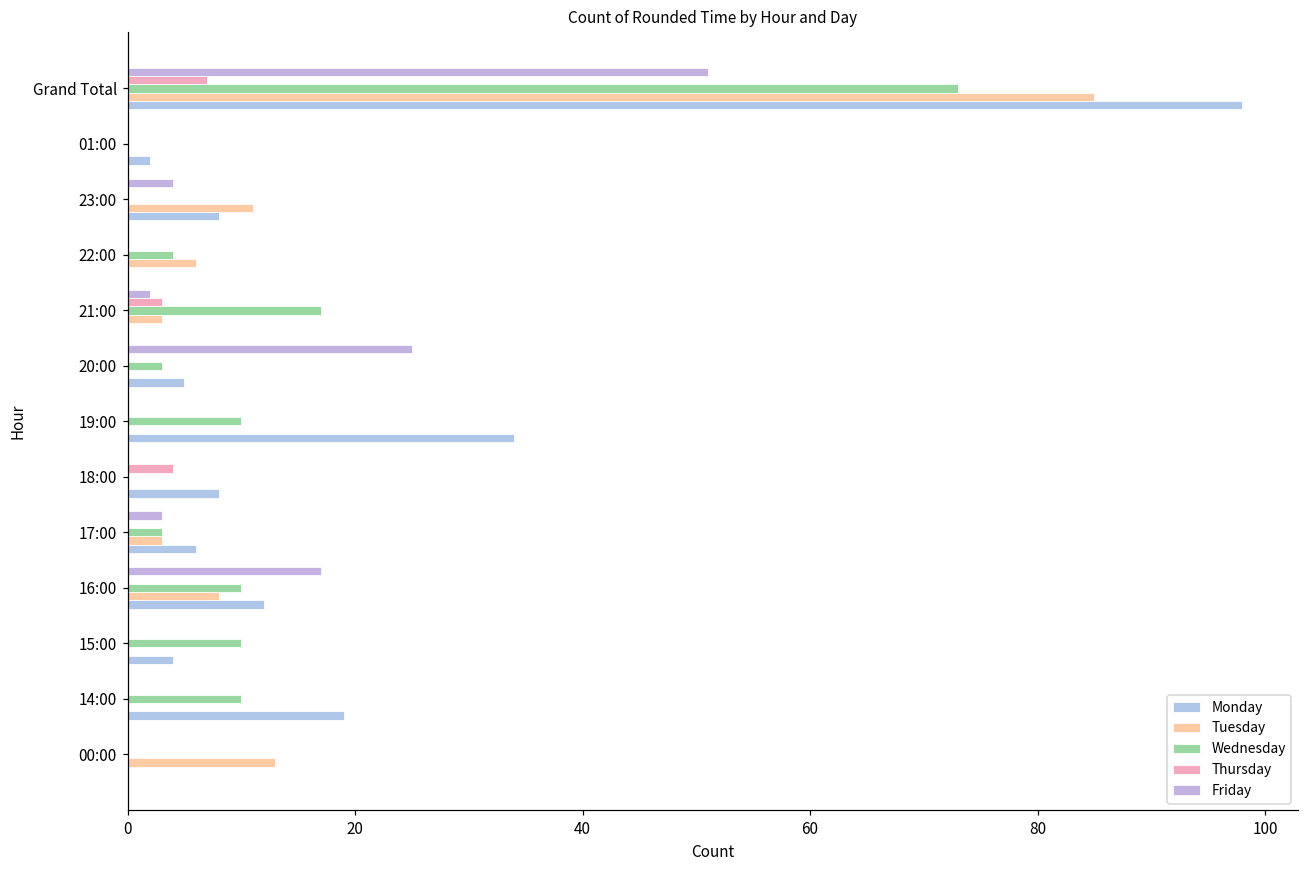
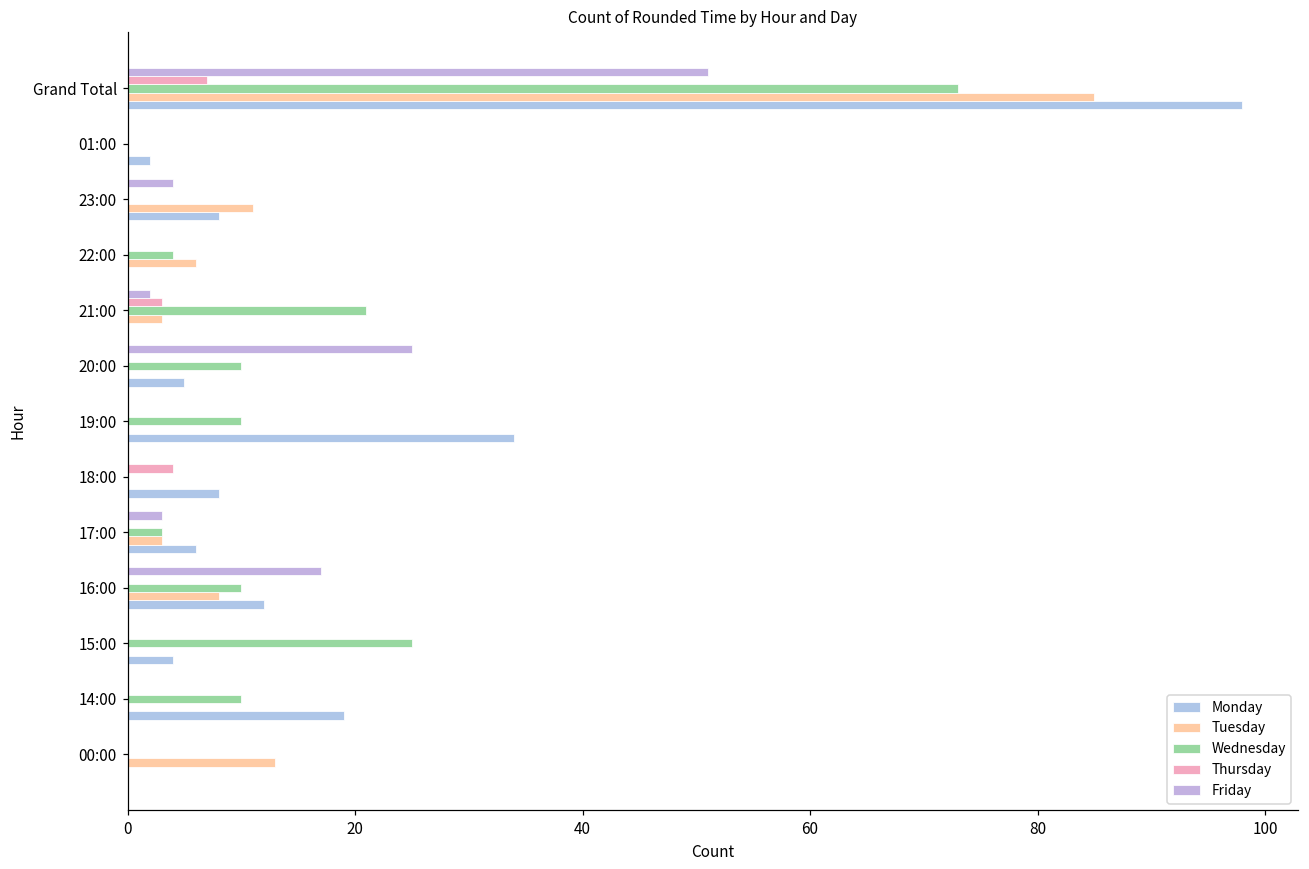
  {
    "Wednesday": {
      "Grand Total": 73,
      "01:00": 0,
      "23:00": 0,
      "22:00": 4,
-     "21:00": 17,
-     "20:00": 3,
+     "21:00": 21,
+     "20:00": 10,
      "19:00": 10,
      "18:00": 0,
      "17:00": 3,
      "16:00": 10,
-     "15:00": 10,
+     "15:00": 25,
      "14:00": 10,
      "00:00": 0
    }
  }
